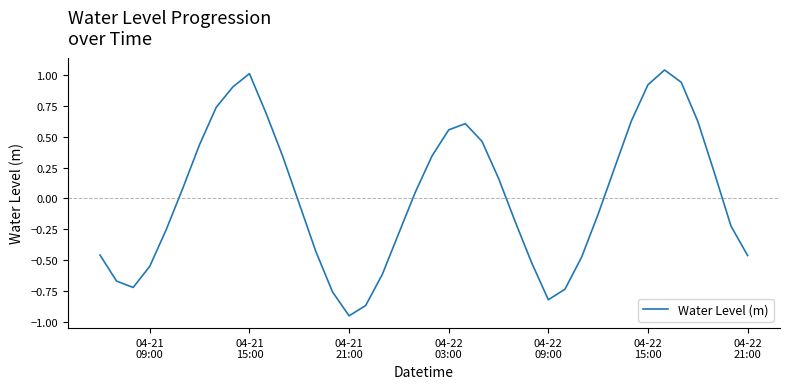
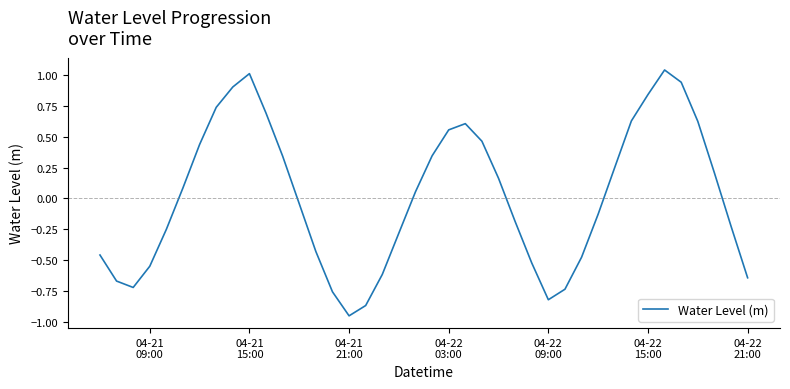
  {
    "04-21 09:00": -0.55,
    "04-21 15:00": 1.01,
    "04-21 21:00": -0.95,
    "04-22 03:00": 0.56,
    "04-22 09:00": -0.82,
-   "04-22 15:00": 0.92,
-   "04-22 21:00": -0.46
+   "04-22 15:00": 0.84,
+   "04-22 21:00": -0.64
  }
